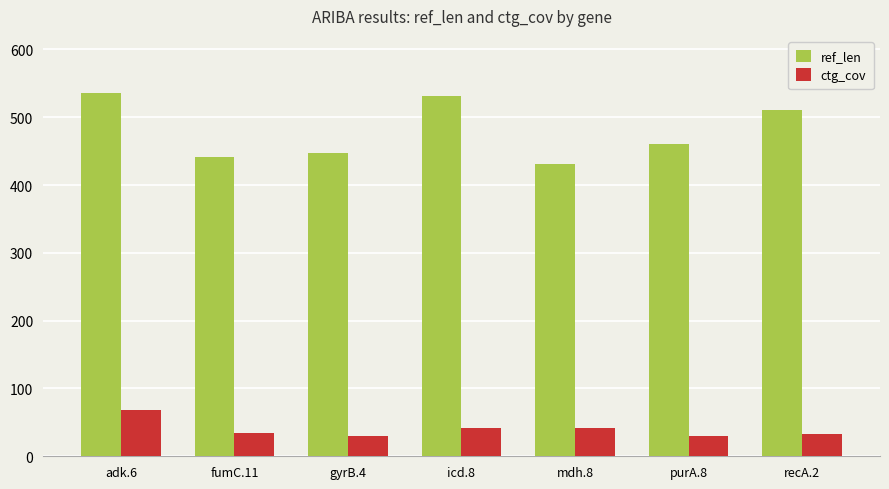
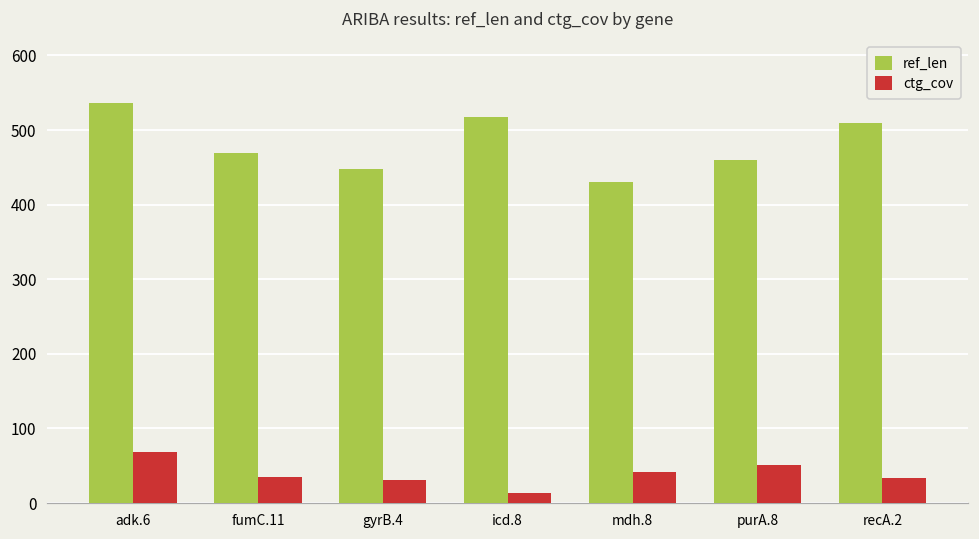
  {
    "ref_len": {
      "adk.6": 540,
-     "fumC.11": 440,
+     "fumC.11": 470,
      "gyrB.4": 450,
-     "icd.8": 530,
+     "icd.8": 520,
      "mdh.8": 430,
      "purA.8": 460,
      "recA.2": 510
    },
    "ctg_cov": {
      "adk.6": 70,
      "fumC.11": 30,
      "gyrB.4": 30,
-     "icd.8": 40,
+     "icd.8": 10,
      "mdh.8": 40,
-     "purA.8": 30,
+     "purA.8": 50,
      "recA.2": 30
    }
  }
